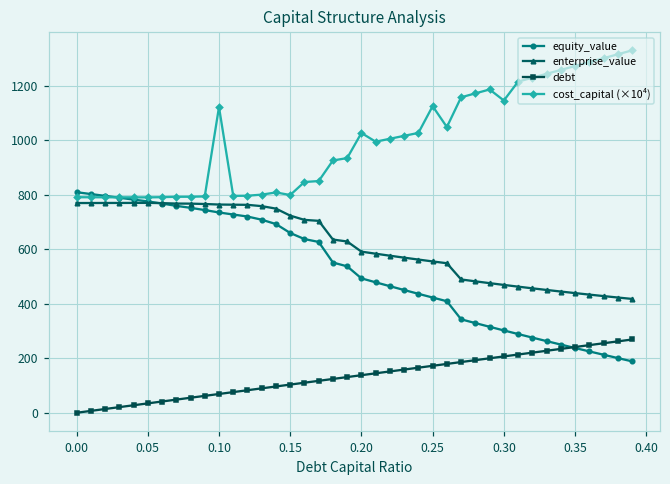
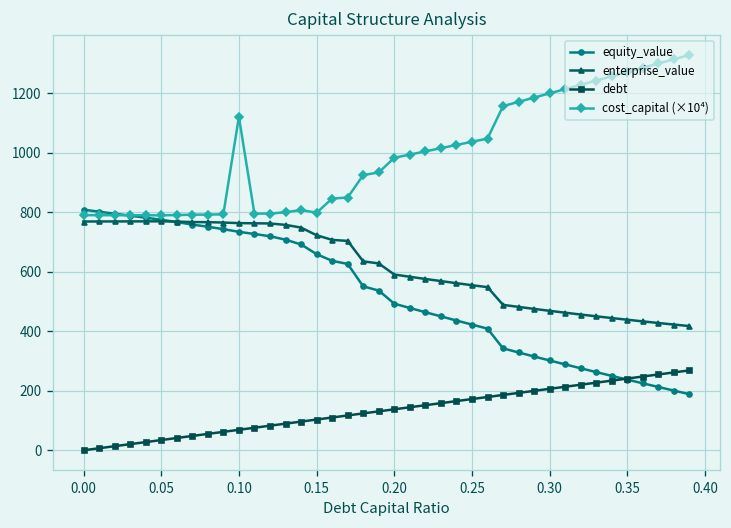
  {
    "cost_capital (×10⁴)": {
      "0.00": 790,
      "0.05": 790,
      "0.10": 1120,
      "0.15": 800,
-     "0.20": 1030,
-     "0.25": 1120,
-     "0.30": 1150
+     "0.20": 980,
+     "0.25": 1040,
+     "0.30": 1200
    }
  }
